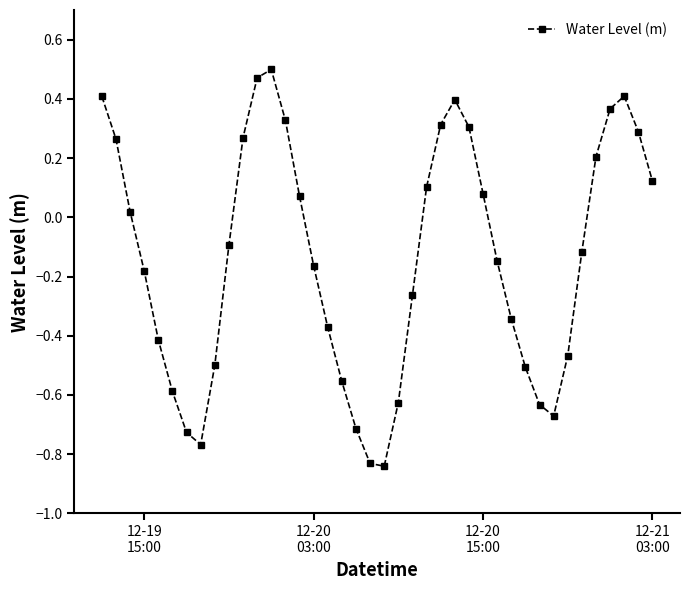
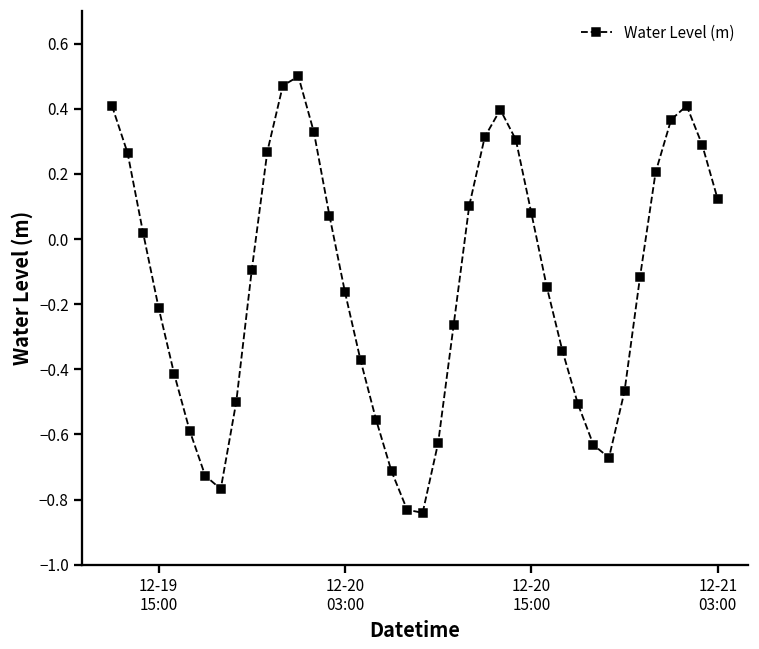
  {
-   "12-19 15:00": -0.18,
+   "12-19 15:00": -0.21,
    "12-20 03:00": -0.16,
    "12-20 15:00": 0.08,
    "12-21 03:00": 0.12
  }
